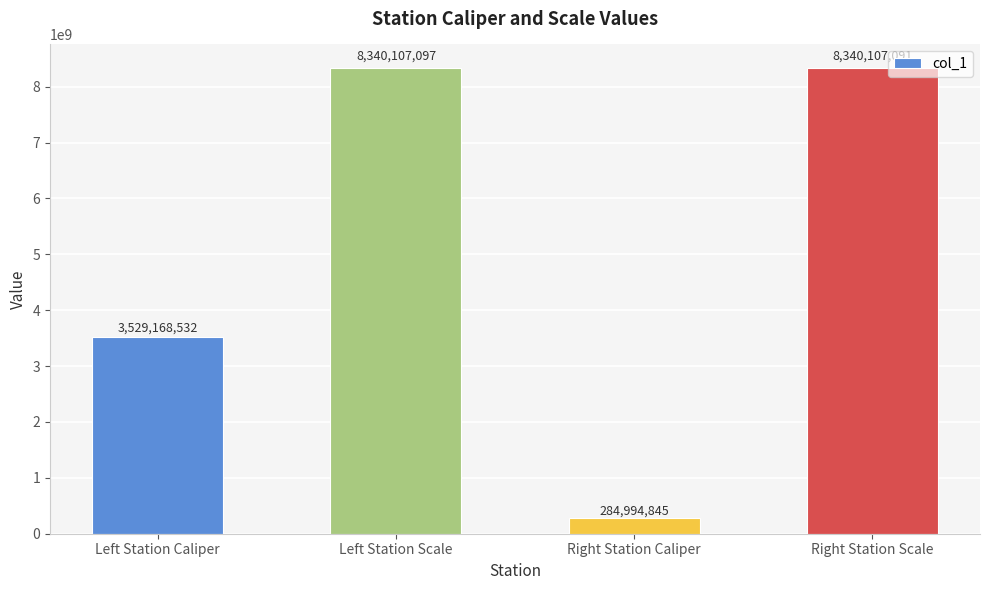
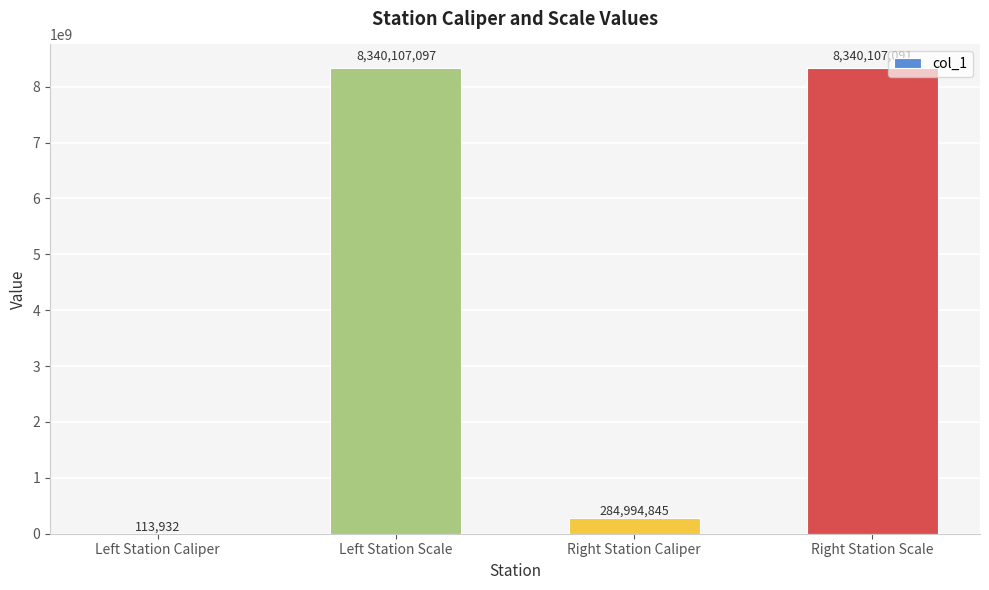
  {
-   "Left Station Caliper": "3,529,168,532",
+   "Left Station Caliper": "113,932",
    "Left Station Scale": "8,340,107,097",
    "Right Station Caliper": "284,994,845"
  }
